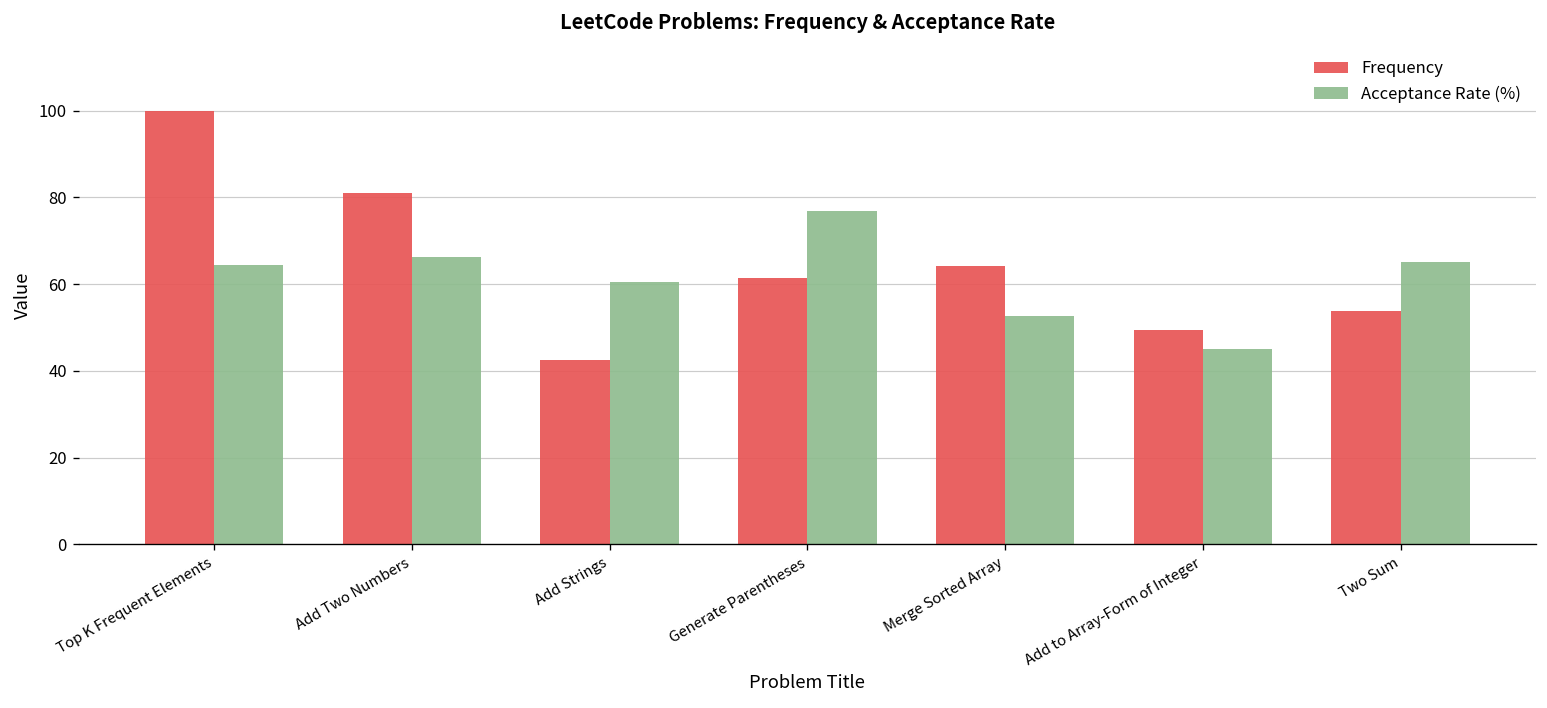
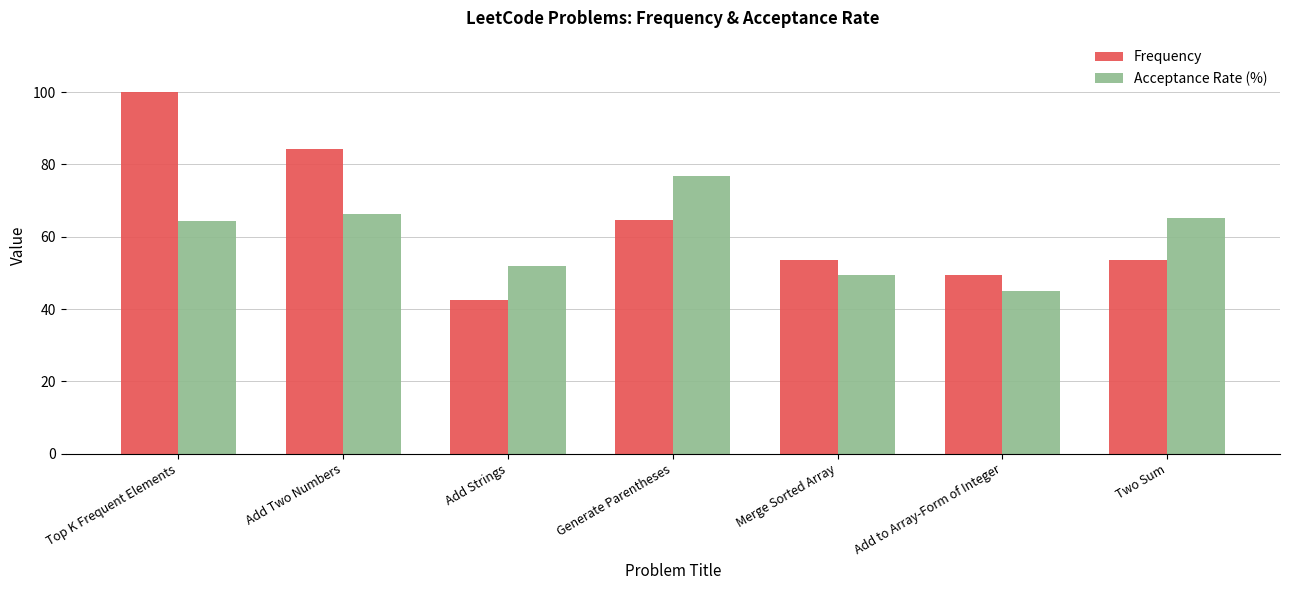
  {
    "Frequency": {
      "Top K Frequent Elements": 100,
-     "Add Two Numbers": 81,
+     "Add Two Numbers": 84,
      "Add Strings": 43,
-     "Generate Parentheses": 61,
-     "Merge Sorted Array": 64,
+     "Generate Parentheses": 65,
+     "Merge Sorted Array": 54,
      "Add to Array-Form of Integer": 49,
      "Two Sum": 54
    },
    "Acceptance Rate (%)": {
      "Top K Frequent Elements": 64,
      "Add Two Numbers": 66,
-     "Add Strings": 60,
+     "Add Strings": 52,
      "Generate Parentheses": 77,
-     "Merge Sorted Array": 53,
+     "Merge Sorted Array": 49,
      "Add to Array-Form of Integer": 45,
      "Two Sum": 65
    }
  }
